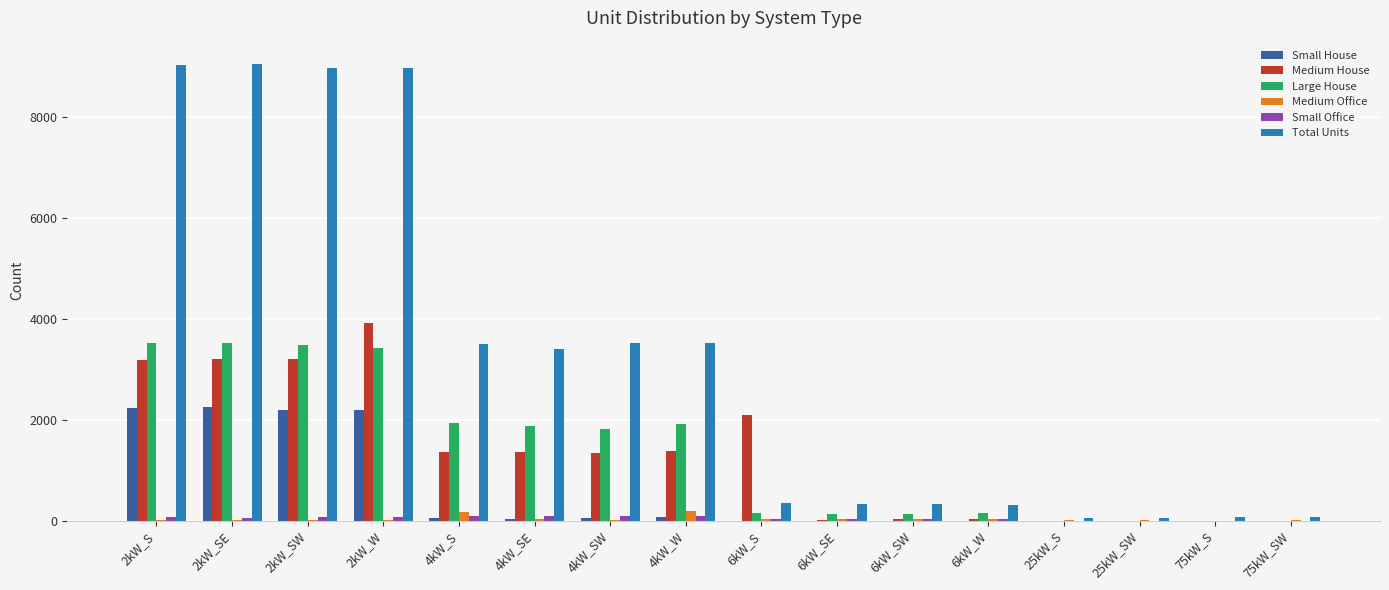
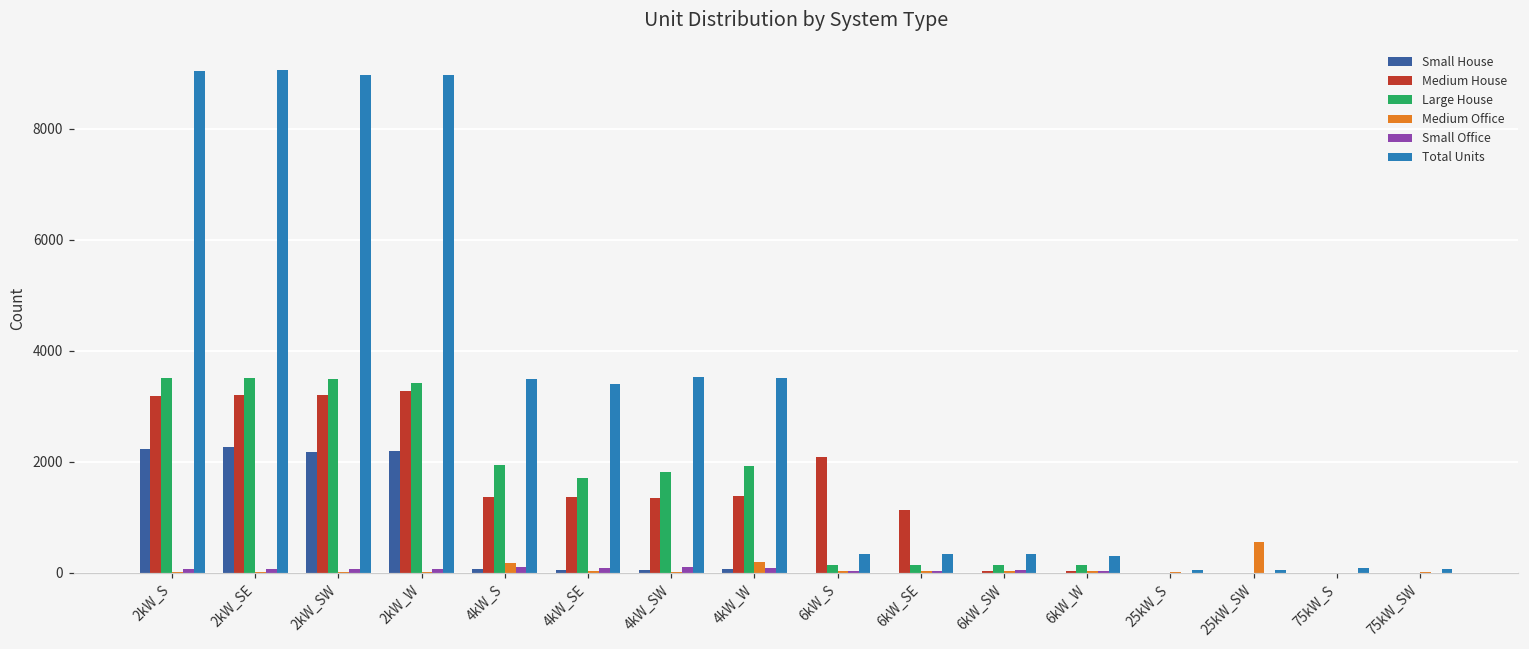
  {
    "Medium House": {
      "2kW_S": 3200,
      "2kW_SE": 3200,
      "2kW_SW": 3200,
-     "2kW_W": 3900,
+     "2kW_W": 3300,
      "4kW_S": 1400,
      "4kW_SE": 1400,
      "4kW_SW": 1300,
      "4kW_W": 1400,
      "6kW_S": 2100,
-     "6kW_SE": 0,
+     "6kW_SE": 1100,
      "25kW_S": 0,
      "25kW_SW": 0,
      "75kW_S": 0,
      "75kW_SW": 0
    },
    "Large House": {
      "2kW_S": 3500,
      "2kW_SE": 3500,
      "2kW_SW": 3500,
      "2kW_W": 3400,
      "4kW_S": 1900,
-     "4kW_SE": 1900,
+     "4kW_SE": 1700,
      "4kW_SW": 1800,
      "4kW_W": 1900,
      "6kW_S": 100,
      "6kW_SE": 100,
      "6kW_SW": 100,
      "6kW_W": 100,
      "25kW_S": 0,
      "25kW_SW": 0,
      "75kW_S": 0,
      "75kW_SW": 0
    },
    "Medium Office": {
      "4kW_S": 200,
      "4kW_W": 200,
-     "25kW_SW": 0
+     "25kW_SW": 600
    },
    "Small Office": {
      "2kW_S": 100,
      "2kW_SE": 100,
      "2kW_SW": 100,
      "2kW_W": 100,
      "4kW_S": 100,
      "4kW_SE": 100,
      "4kW_SW": 100,
      "4kW_W": 100,
      "25kW_S": 0,
      "25kW_SW": 0,
      "75kW_S": 0,
      "75kW_SW": 0
    }
  }
